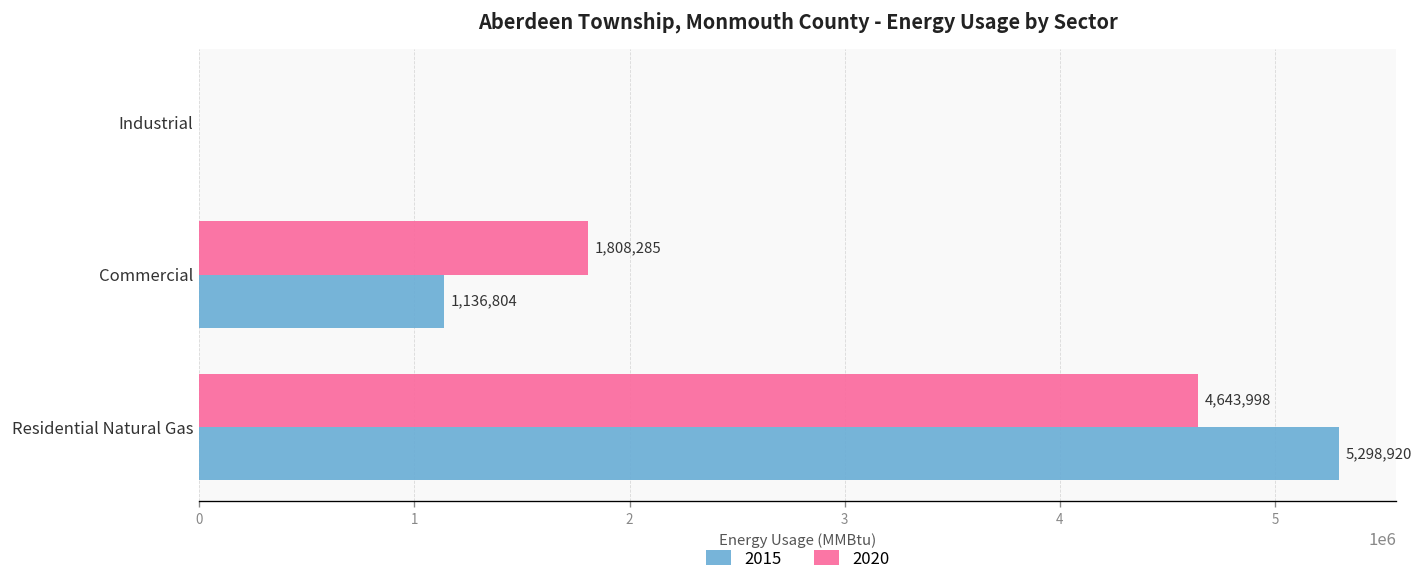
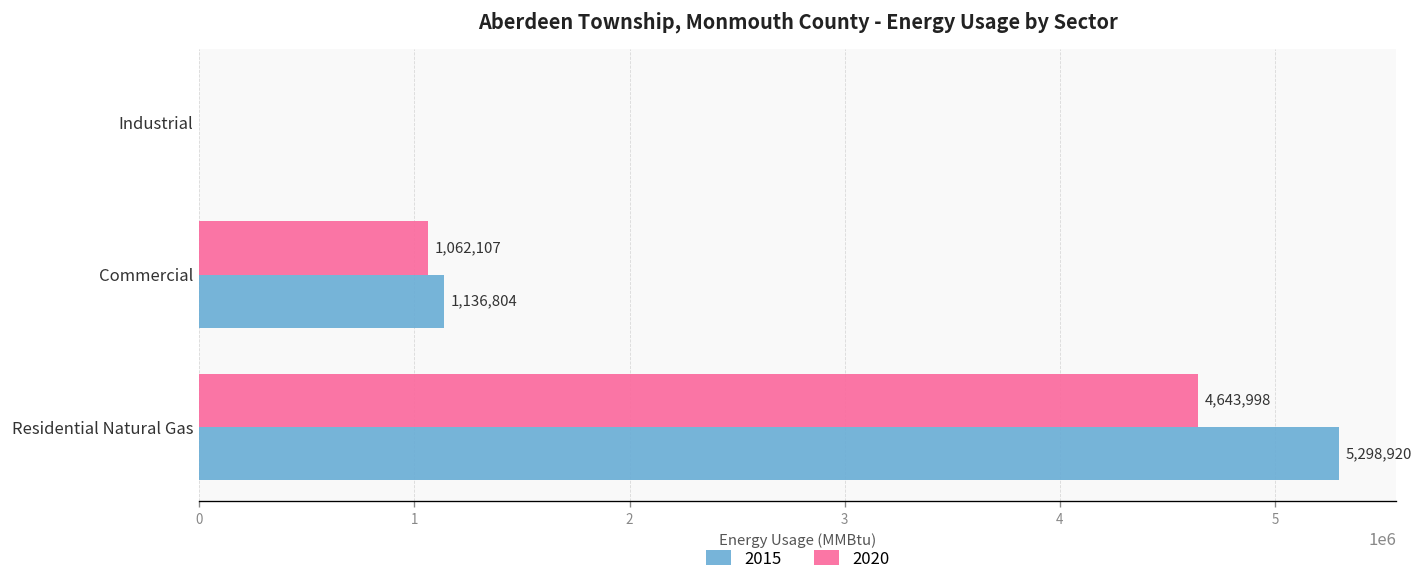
  {
    "2015": {
      "Commercial": "1,136,804",
      "Residential Natural Gas": "5,298,920"
    },
    "2020": {
-     "Commercial": "1,808,285",
+     "Commercial": "1,062,107",
      "Residential Natural Gas": "4,643,998"
    }
  }
